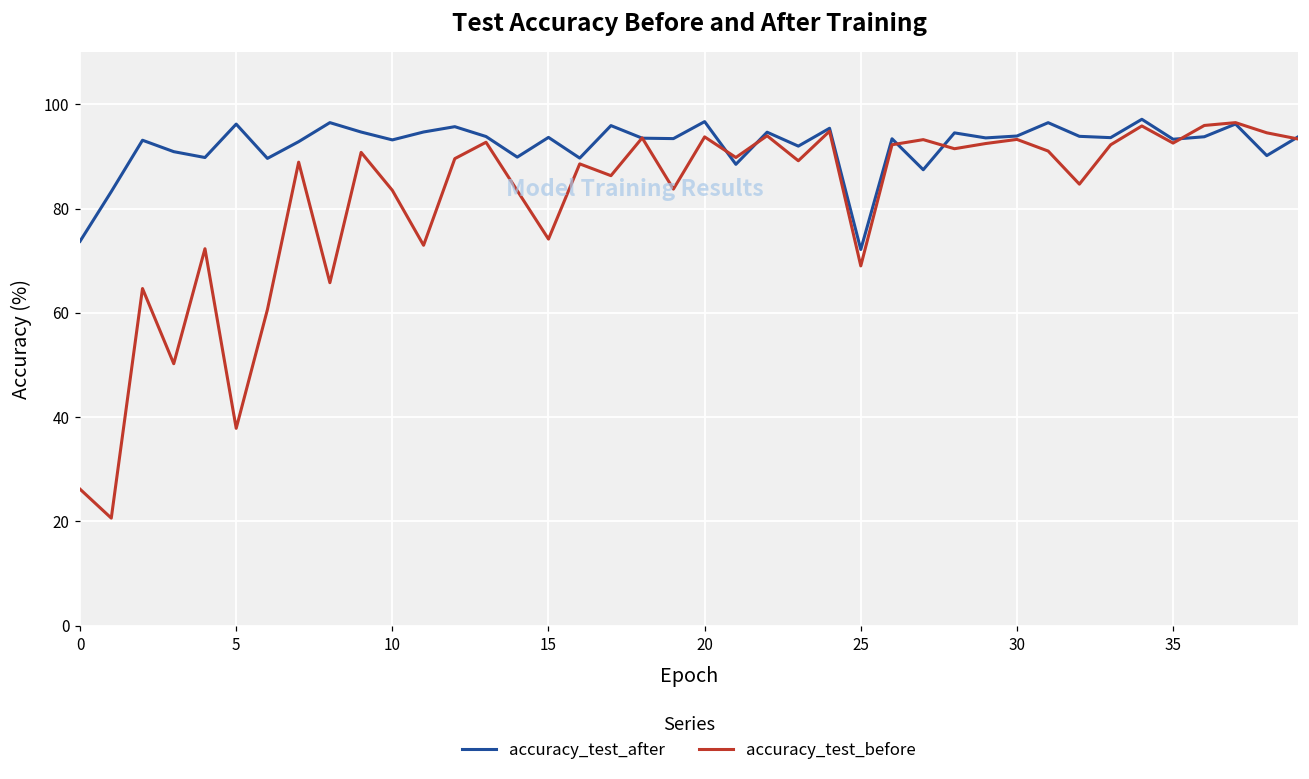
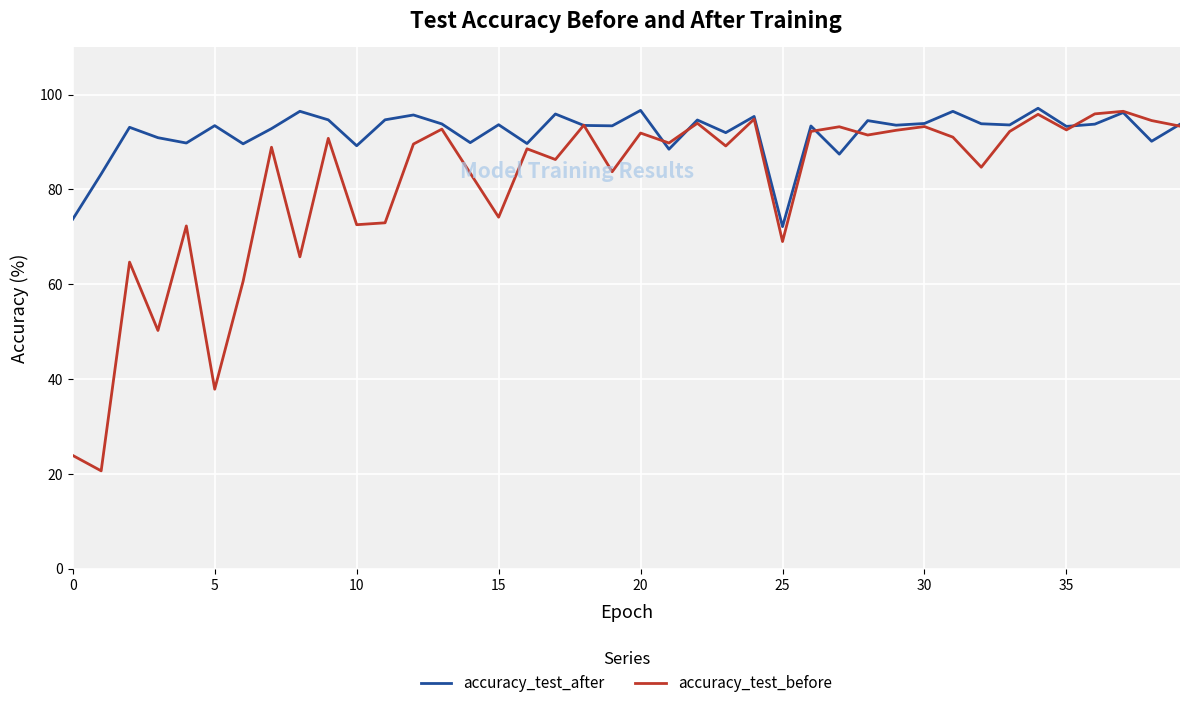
  {
    "accuracy_test_after": {
      "0": 74,
-     "5": 96,
-     "10": 93,
+     "5": 93,
+     "10": 89,
      "15": 94,
      "20": 97,
      "25": 72,
      "30": 94,
      "35": 93
    },
    "accuracy_test_before": {
-     "0": 26,
+     "0": 24,
      "5": 38,
-     "10": 83,
+     "10": 73,
      "15": 74,
-     "20": 94,
+     "20": 92,
      "25": 69,
      "30": 93,
      "35": 93
    }
  }
